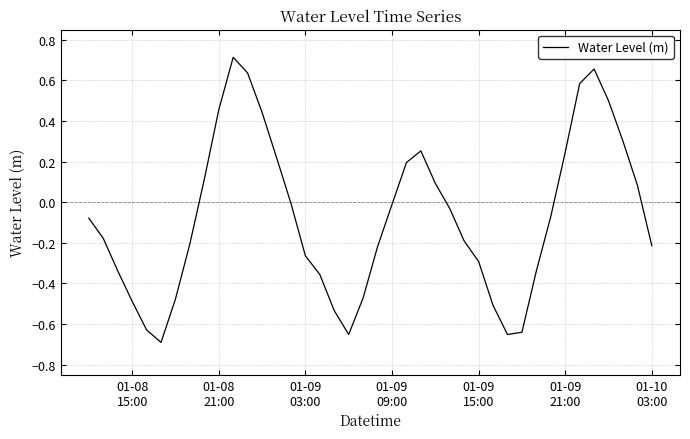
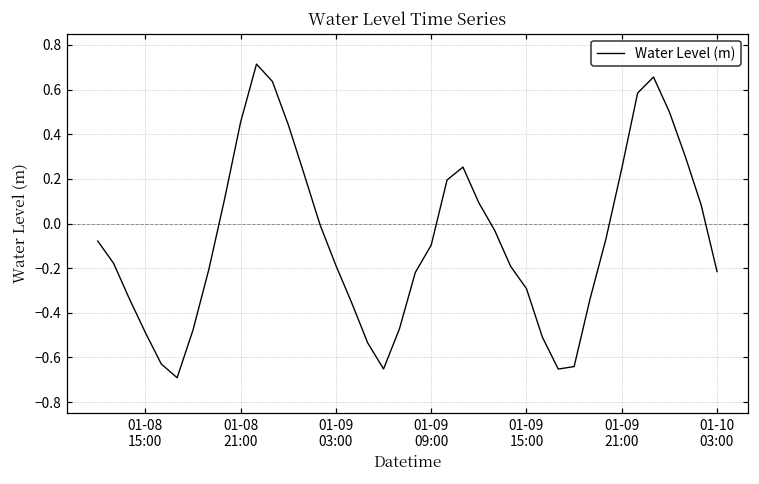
  {
    "01-08 15:00": -0.49,
    "01-08 21:00": 0.45,
-   "01-09 03:00": -0.26,
-   "01-09 09:00": -0.01,
+   "01-09 03:00": -0.19,
+   "01-09 09:00": -0.10,
    "01-09 15:00": -0.29,
    "01-09 21:00": 0.25,
    "01-10 03:00": -0.21
  }
